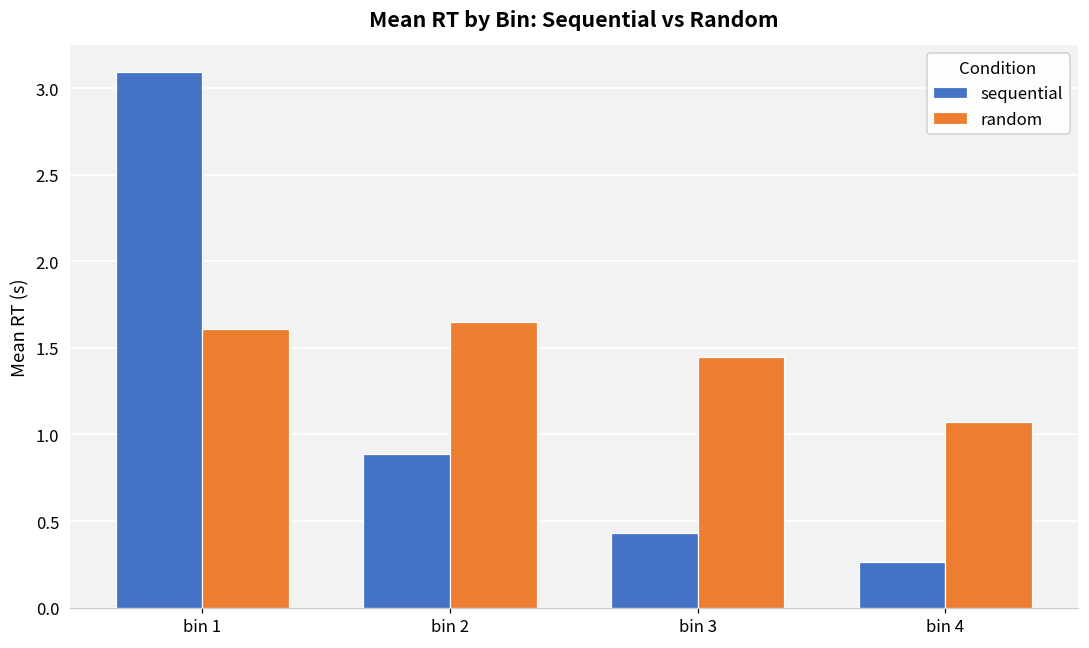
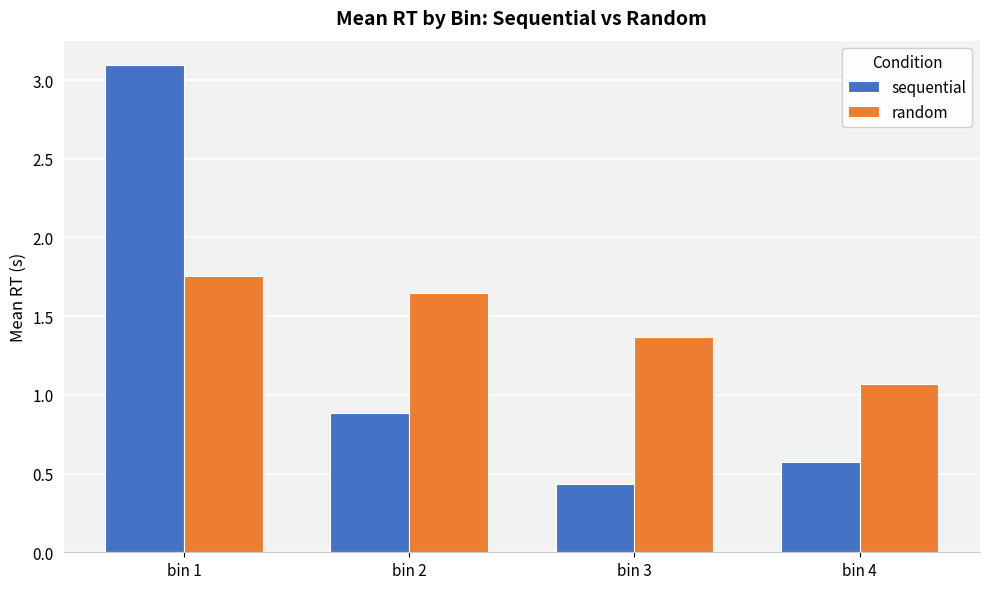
  {
    "sequential": {
      "bin 1": 3.10,
      "bin 2": 0.89,
      "bin 3": 0.43,
-     "bin 4": 0.26
+     "bin 4": 0.57
    },
    "random": {
-     "bin 1": 1.61,
+     "bin 1": 1.76,
      "bin 2": 1.65,
-     "bin 3": 1.45,
+     "bin 3": 1.37,
      "bin 4": 1.07
    }
  }
